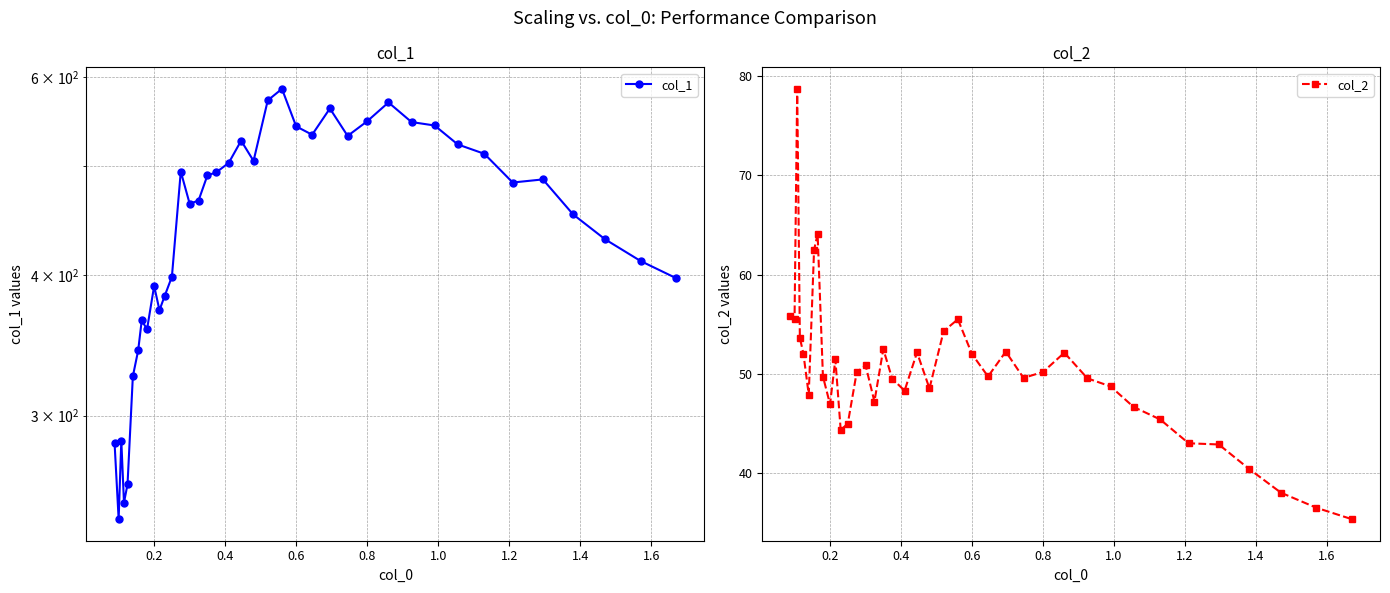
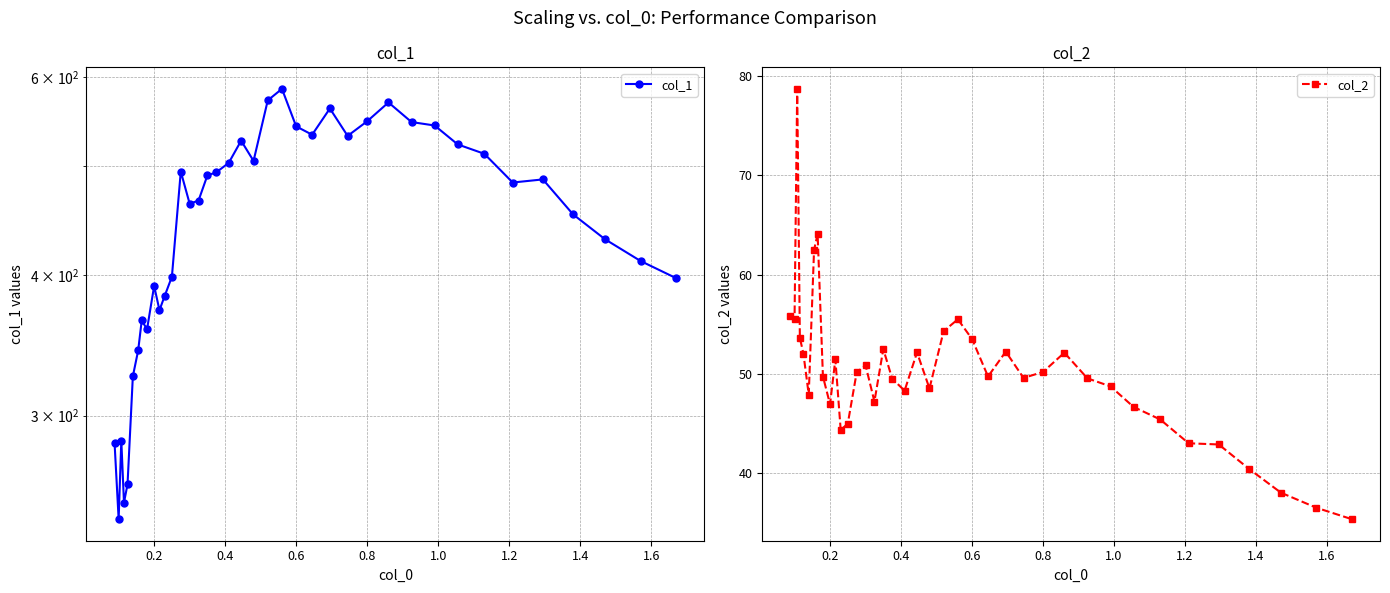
  {
    "col_2": {
      "0.2": 47,
-     "0.6": 52,
+     "0.6": 54,
      "0.8": 50
    }
  }
